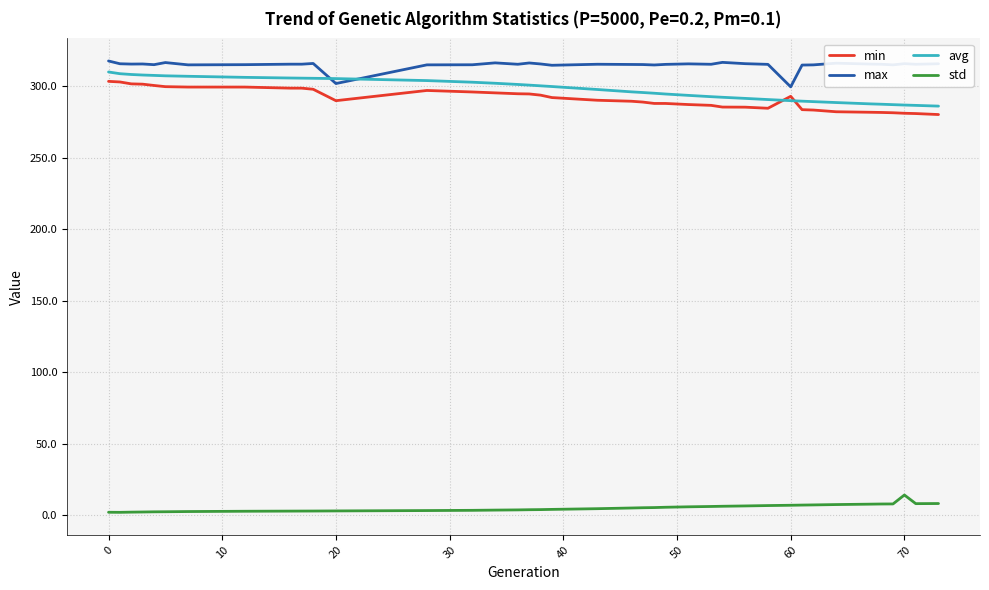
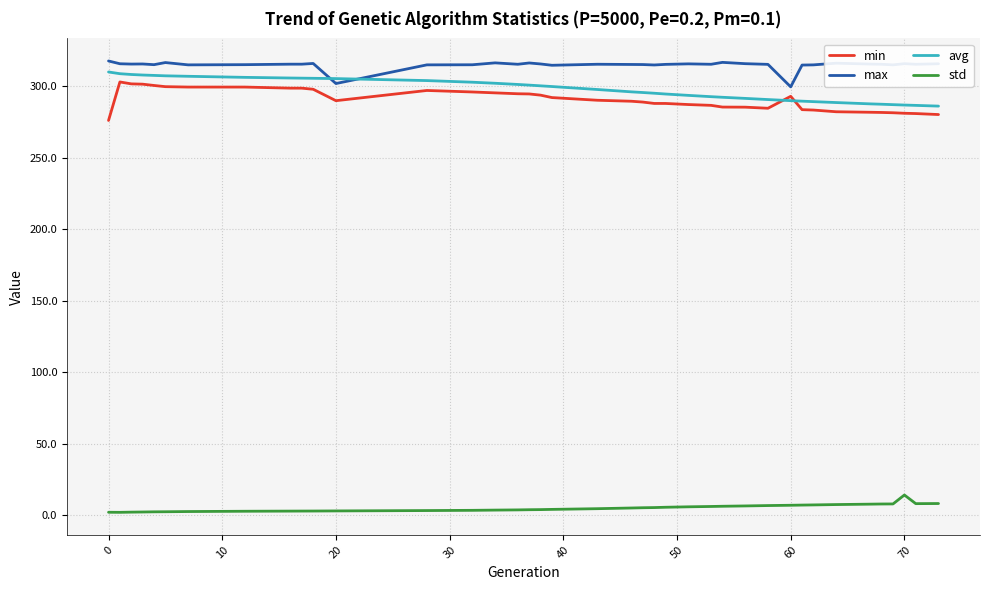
  {
    "min": {
-     "0": 304,
+     "0": 276,
      "20": 290,
      "60": 293,
      "70": 281
    },
    "max": {
      "0": 318,
      "20": 302,
      "60": 300
    },
    "avg": {
      "0": 310,
      "20": 305,
      "60": 290,
      "70": 287
    },
    "std": {
      "0": 2,
      "20": 3,
      "60": 7,
      "70": 14
    }
  }
